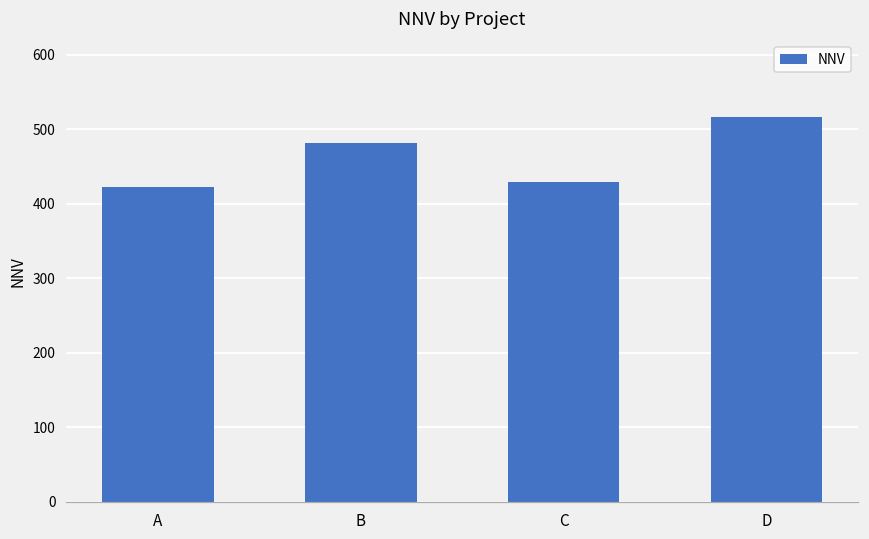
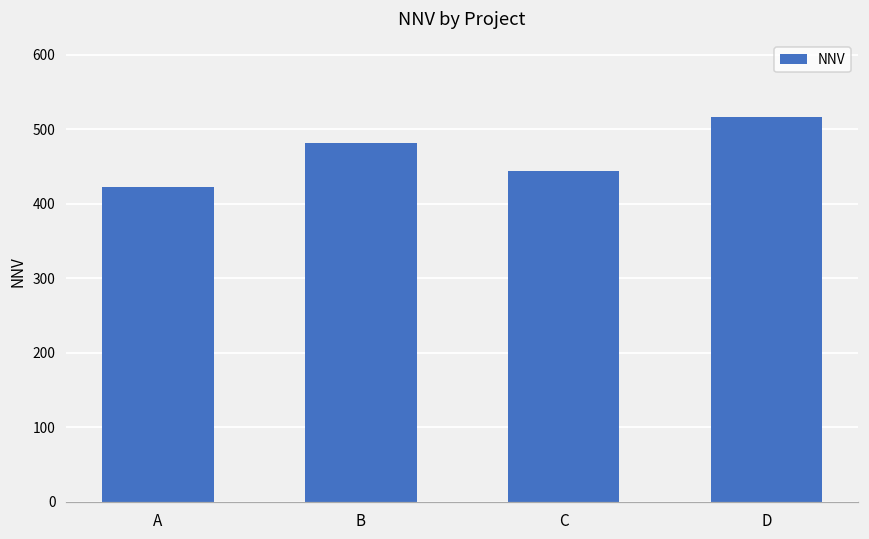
  {
    "A": 420,
    "B": 480,
-   "C": 430,
+   "C": 440,
    "D": 520
  }
